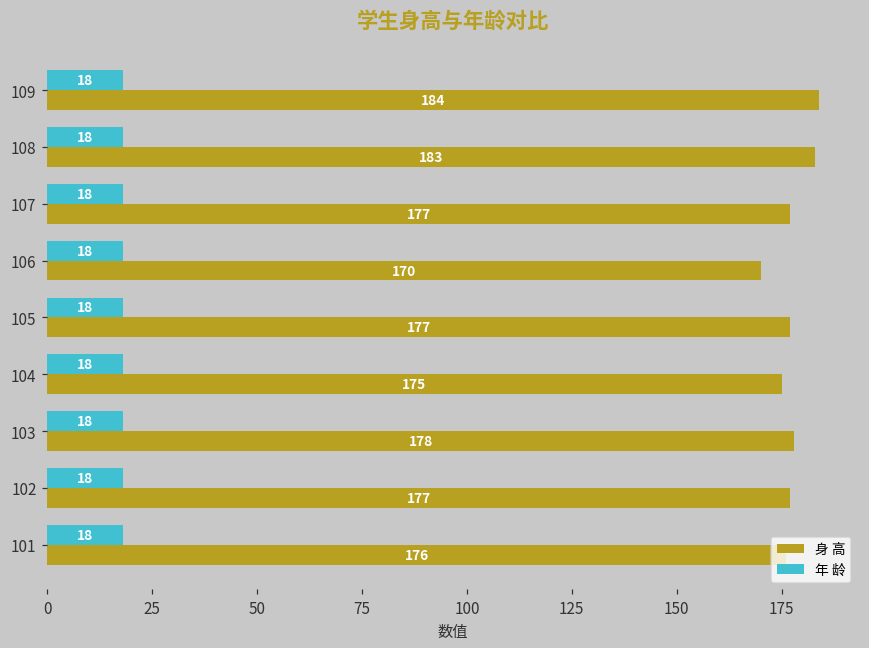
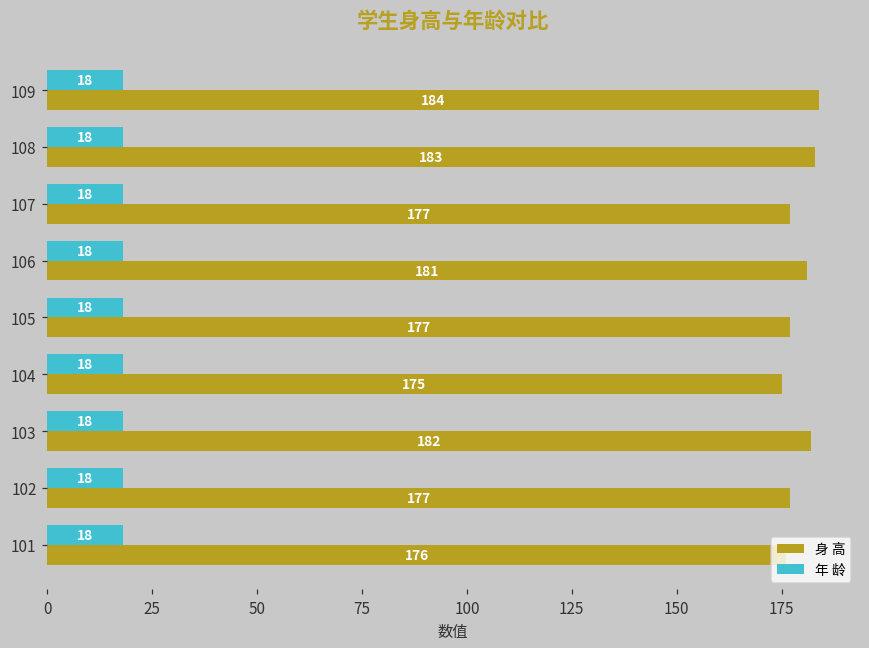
  {
    "身 高": {
      "109": 184,
      "108": 183,
      "107": 177,
-     "106": 170,
+     "106": 181,
      "105": 177,
      "104": 175,
-     "103": 178,
+     "103": 182,
      "102": 177
    },
    "年 龄": {
      "109": 18,
      "108": 18,
      "107": 18,
      "106": 18,
      "105": 18,
      "104": 18,
      "103": 18,
      "102": 18,
      "101": 18
    }
  }
